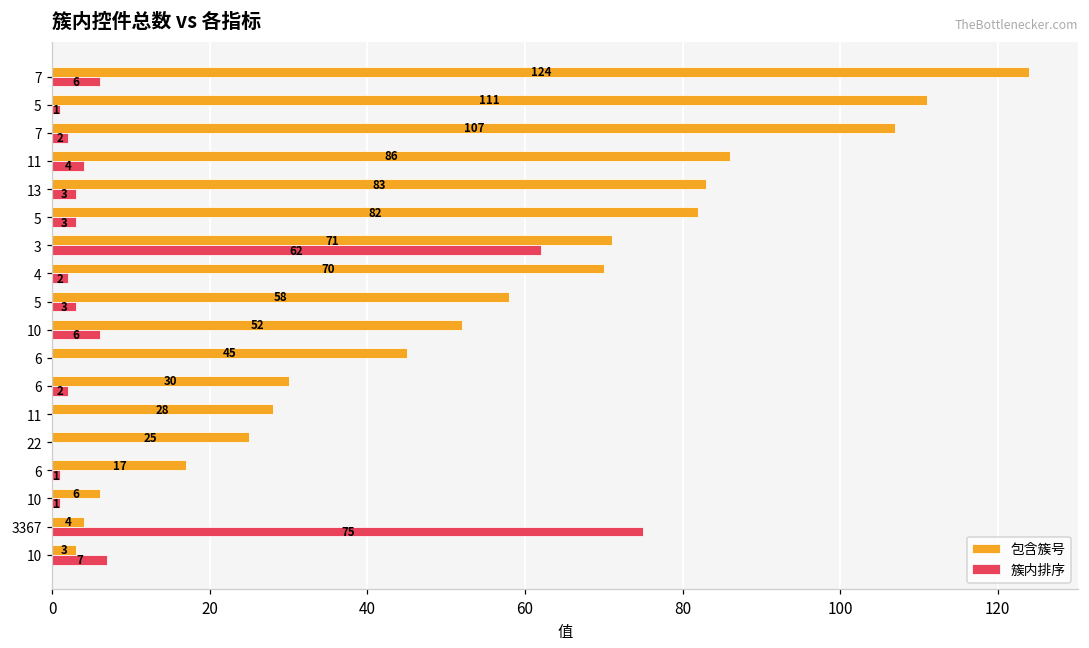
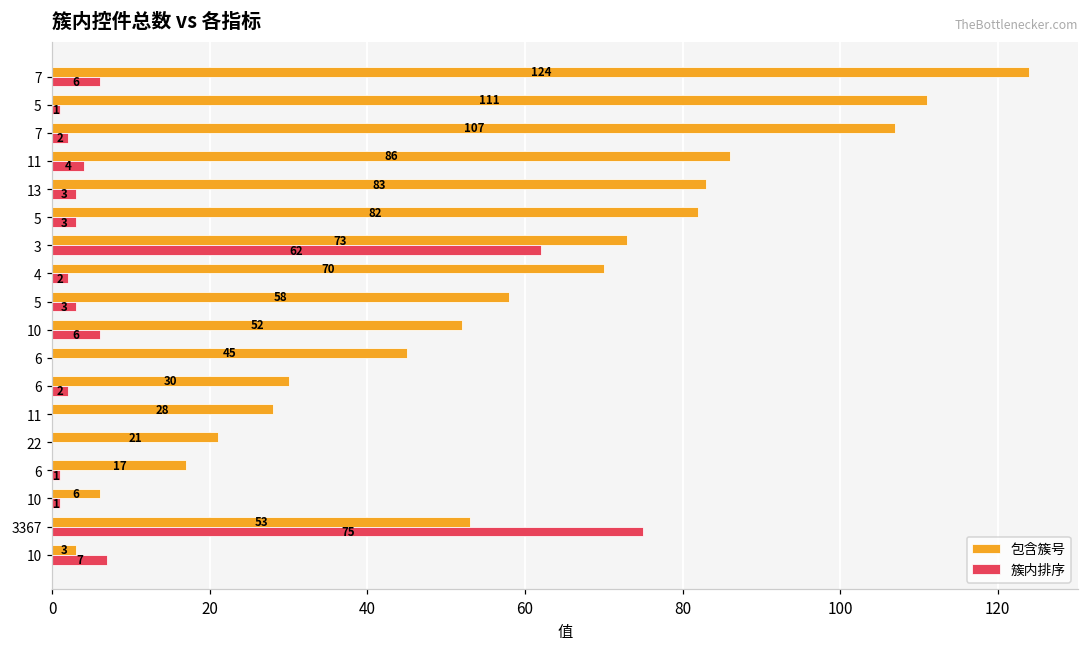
  {
    "包含簇号": {
      "13": 83,
-     "3": 71,
+     "3": 73,
      "4": 70,
-     "22": 25,
-     "3367": 4
+     "22": 21,
+     "3367": 53
    },
    "簇内排序": {
      "13": 3,
      "3": 62,
      "4": 2,
      "3367": 75
    }
  }
